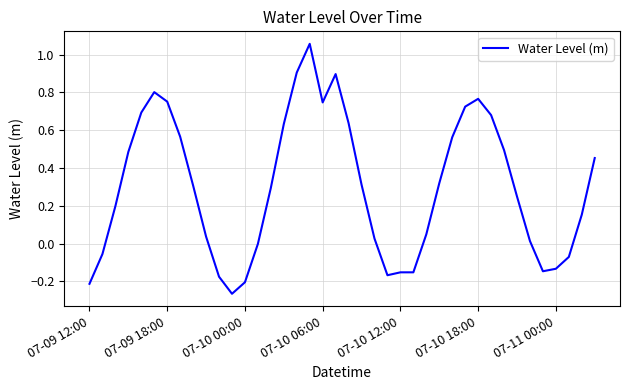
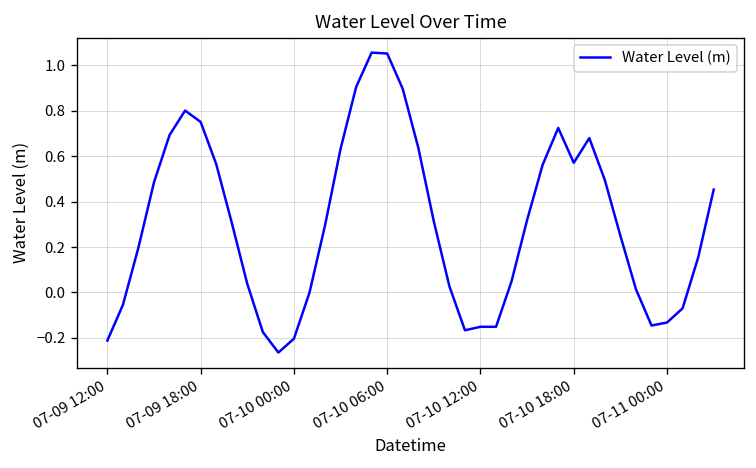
  {
    "07-09 12:00": -0.21,
    "07-09 18:00": 0.75,
    "07-10 00:00": -0.20,
-   "07-10 06:00": 0.75,
+   "07-10 06:00": 1.05,
    "07-10 12:00": -0.15,
-   "07-10 18:00": 0.77,
+   "07-10 18:00": 0.57,
    "07-11 00:00": -0.13
  }
